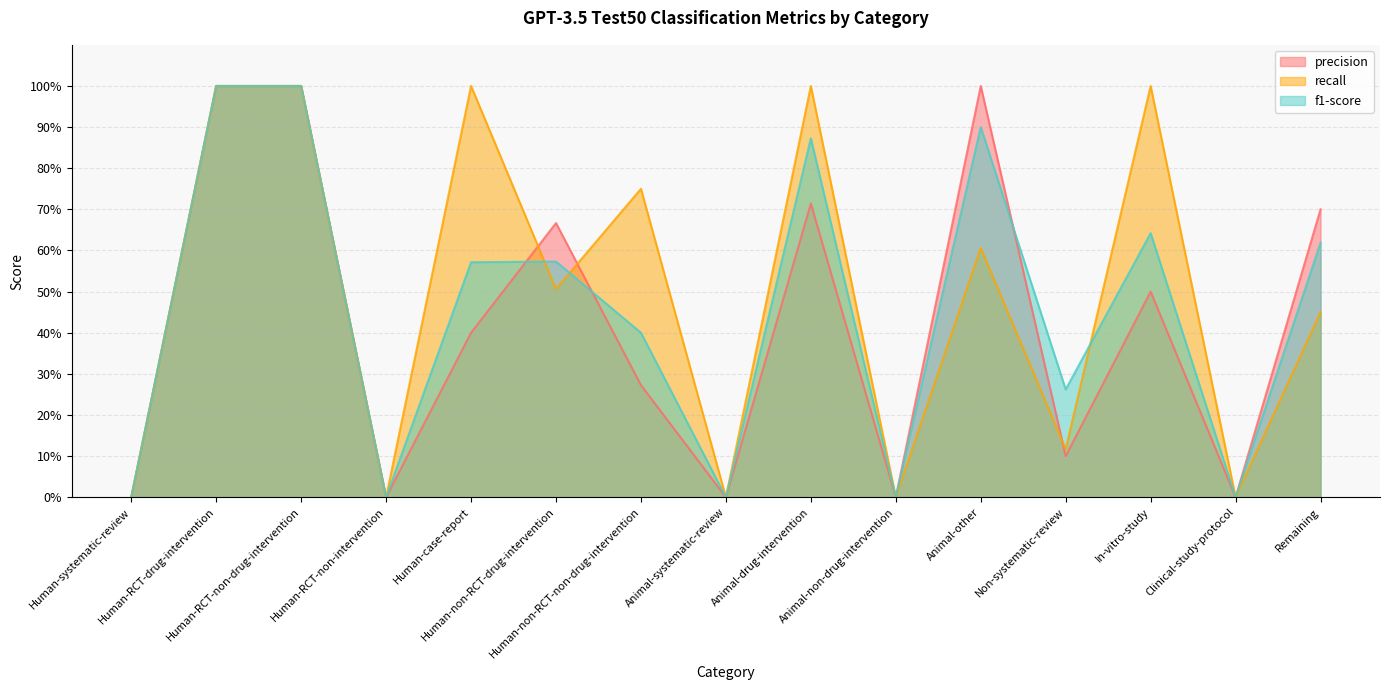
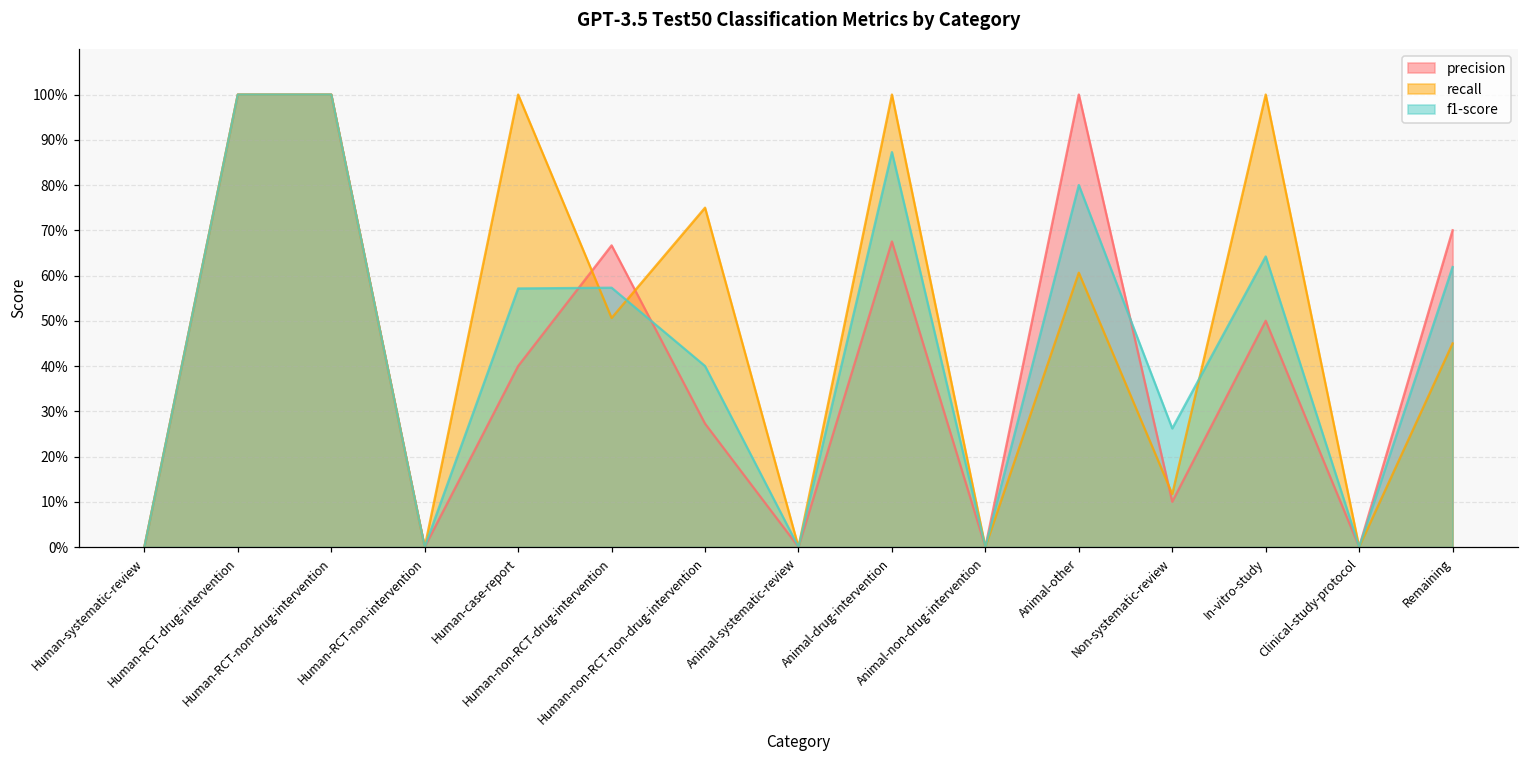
  {
    "precision": {
      "Human-case-report": "40%",
      "Human-non-RCT-drug-intervention": "67%",
      "Human-non-RCT-non-drug-intervention": "27%",
-     "Animal-drug-intervention": "71%",
+     "Animal-drug-intervention": "68%",
      "Animal-other": "100%",
      "Non-systematic-review": "10%",
      "In-vitro-study": "50%",
      "Remaining": "70%"
    },
    "recall": {
      "Human-case-report": "100%",
      "Human-non-RCT-drug-intervention": "51%",
      "Human-non-RCT-non-drug-intervention": "75%",
      "Animal-drug-intervention": "100%",
      "Animal-other": "61%",
      "Non-systematic-review": "12%",
      "In-vitro-study": "100%",
      "Remaining": "45%"
    },
    "f1-score": {
      "Human-case-report": "57%",
      "Human-non-RCT-drug-intervention": "57%",
      "Human-non-RCT-non-drug-intervention": "40%",
      "Animal-drug-intervention": "87%",
-     "Animal-other": "90%",
+     "Animal-other": "80%",
      "Non-systematic-review": "26%",
      "In-vitro-study": "64%",
      "Remaining": "62%"
    }
  }
